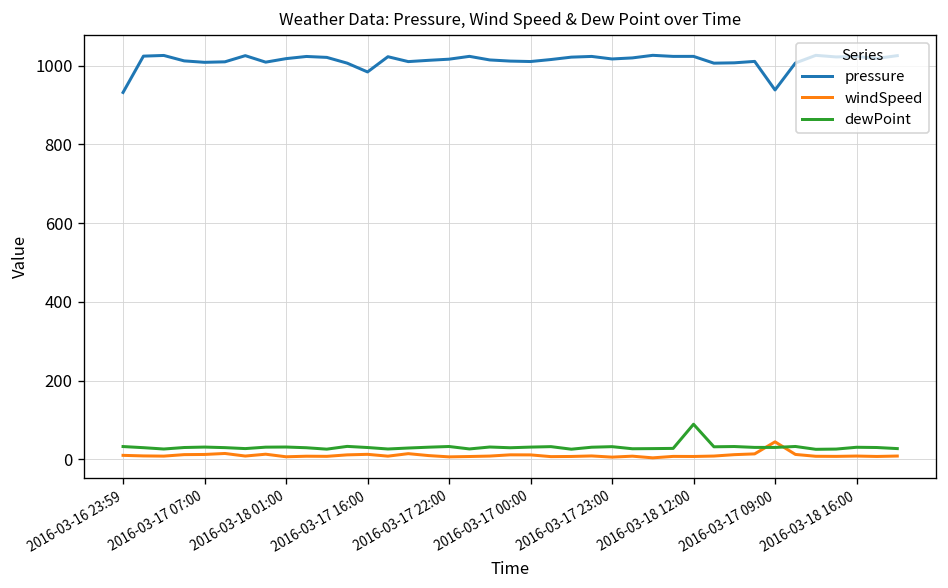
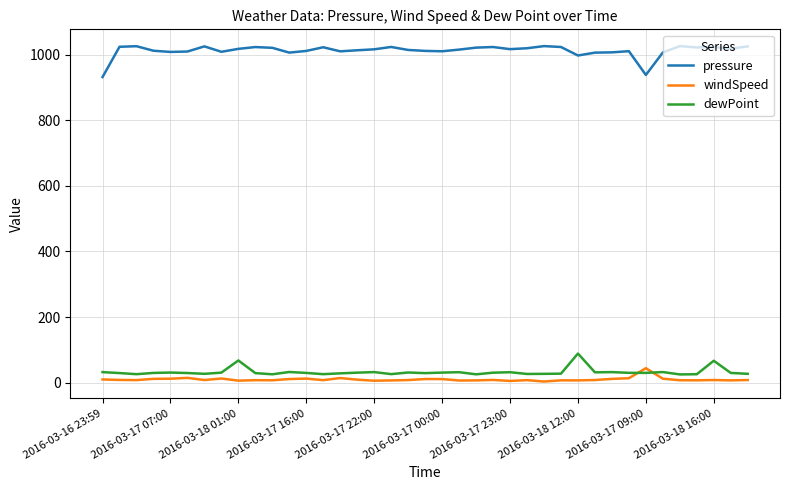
  {
    "pressure": {
      "2016-03-16 23:59": 930,
      "2016-03-17 07:00": 1010,
      "2016-03-18 01:00": 1020,
-     "2016-03-17 16:00": 980,
+     "2016-03-17 16:00": 1010,
      "2016-03-17 22:00": 1020,
      "2016-03-17 00:00": 1010,
      "2016-03-17 23:00": 1020,
-     "2016-03-18 12:00": 1020,
+     "2016-03-18 12:00": 1000,
      "2016-03-17 09:00": 940
    },
    "windSpeed": {
      "2016-03-16 23:59": 10,
      "2016-03-17 07:00": 10,
      "2016-03-18 01:00": 10,
      "2016-03-17 16:00": 10,
      "2016-03-17 22:00": 10,
      "2016-03-17 00:00": 10,
      "2016-03-17 23:00": 10,
      "2016-03-18 12:00": 10,
      "2016-03-17 09:00": 40,
      "2016-03-18 16:00": 10
    },
    "dewPoint": {
      "2016-03-16 23:59": 30,
      "2016-03-17 07:00": 30,
-     "2016-03-18 01:00": 30,
+     "2016-03-18 01:00": 70,
      "2016-03-17 16:00": 30,
      "2016-03-17 22:00": 30,
      "2016-03-17 00:00": 30,
      "2016-03-17 23:00": 30,
      "2016-03-18 12:00": 90,
      "2016-03-17 09:00": 30,
-     "2016-03-18 16:00": 30
+     "2016-03-18 16:00": 70
    }
  }
